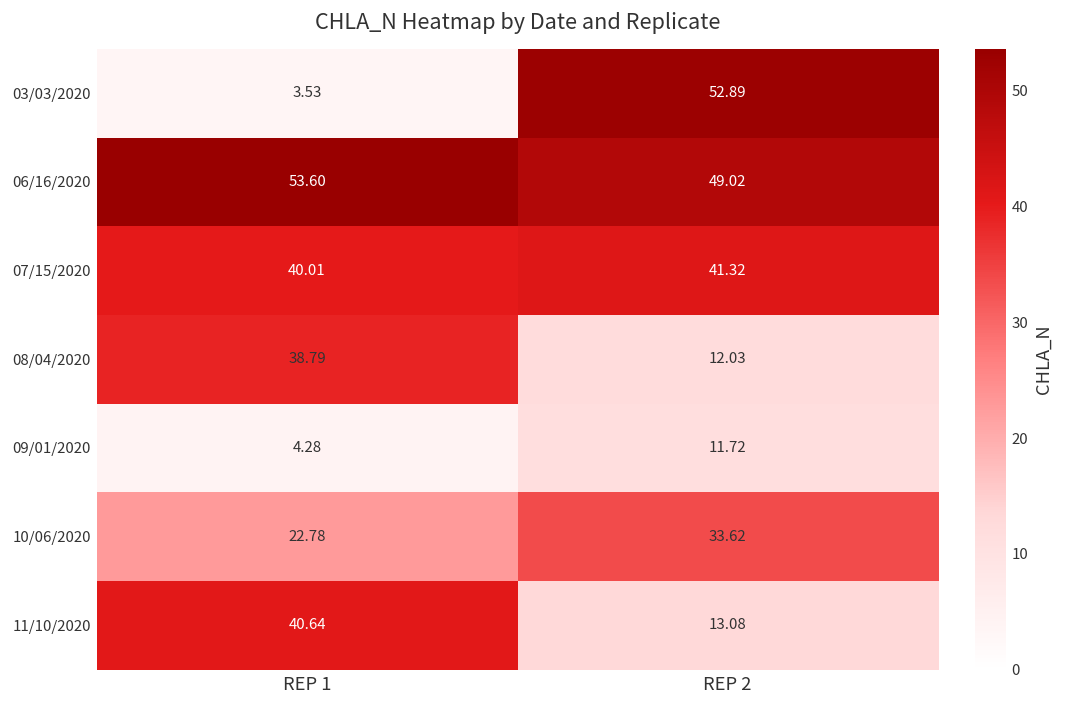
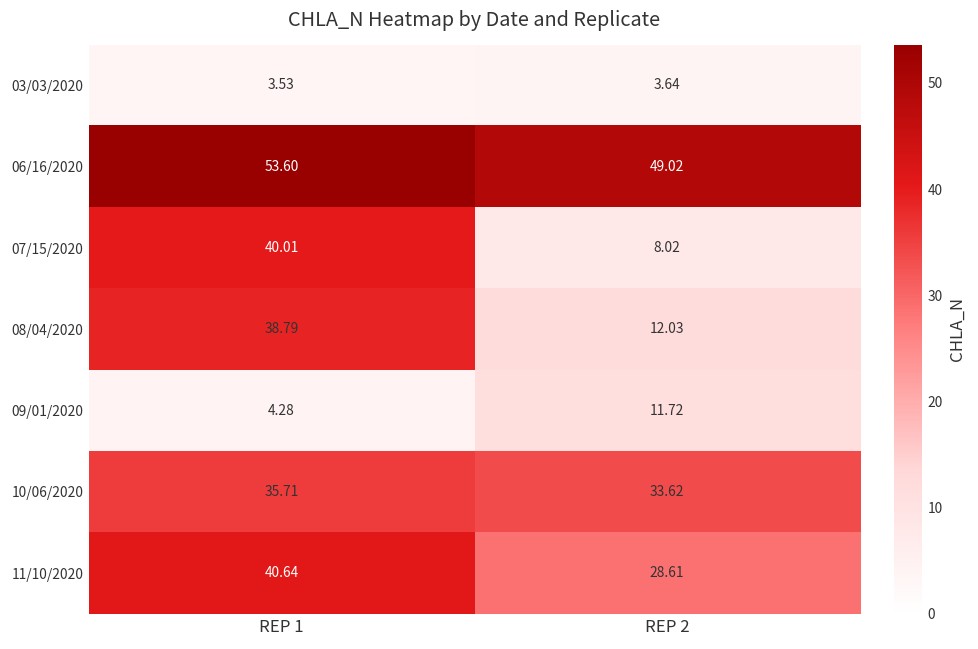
  {
    "03/03/2020": {
      "REP 1": 3.53,
-     "REP 2": 52.89
+     "REP 2": 3.64
    },
    "06/16/2020": {
      "REP 1": 53.60,
      "REP 2": 49.02
    },
    "07/15/2020": {
      "REP 1": 40.01,
-     "REP 2": 41.32
+     "REP 2": 8.02
    },
    "08/04/2020": {
      "REP 1": 38.79,
      "REP 2": 12.03
    },
    "09/01/2020": {
      "REP 1": 4.28,
      "REP 2": 11.72
    },
    "10/06/2020": {
-     "REP 1": 22.78,
+     "REP 1": 35.71,
      "REP 2": 33.62
    },
    "11/10/2020": {
      "REP 1": 40.64,
-     "REP 2": 13.08
+     "REP 2": 28.61
    }
  }
